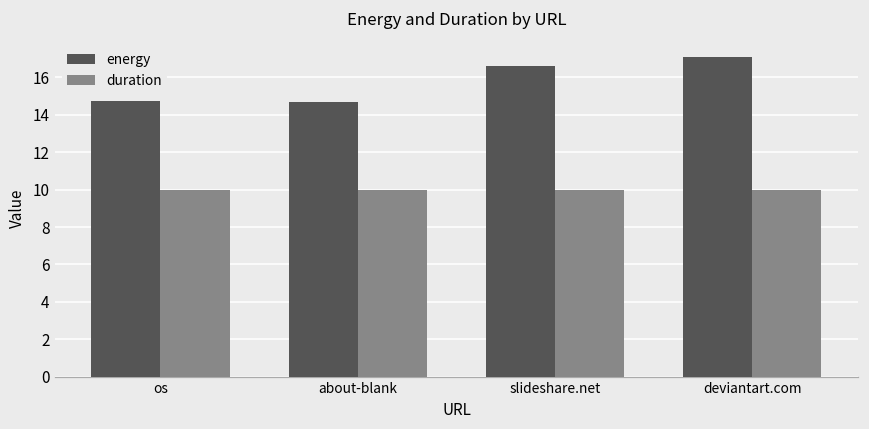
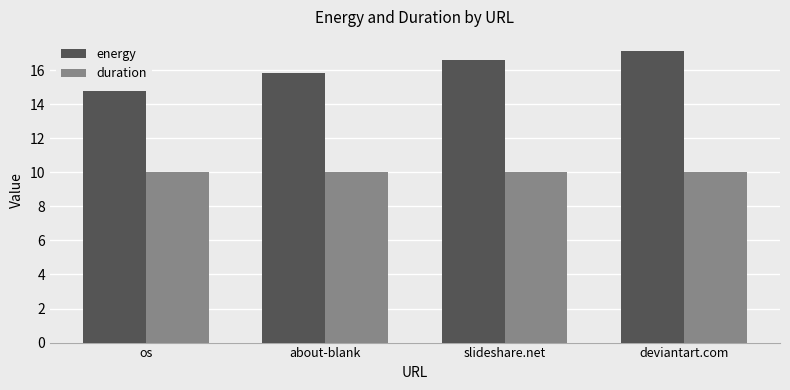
  {
    "energy": {
      "os": 14.8,
-     "about-blank": 14.7,
+     "about-blank": 15.8,
      "slideshare.net": 16.6,
      "deviantart.com": 17.1
    },
    "duration": {
      "os": 10.0,
      "about-blank": 10.0,
      "slideshare.net": 10.0,
      "deviantart.com": 10.0
    }
  }
